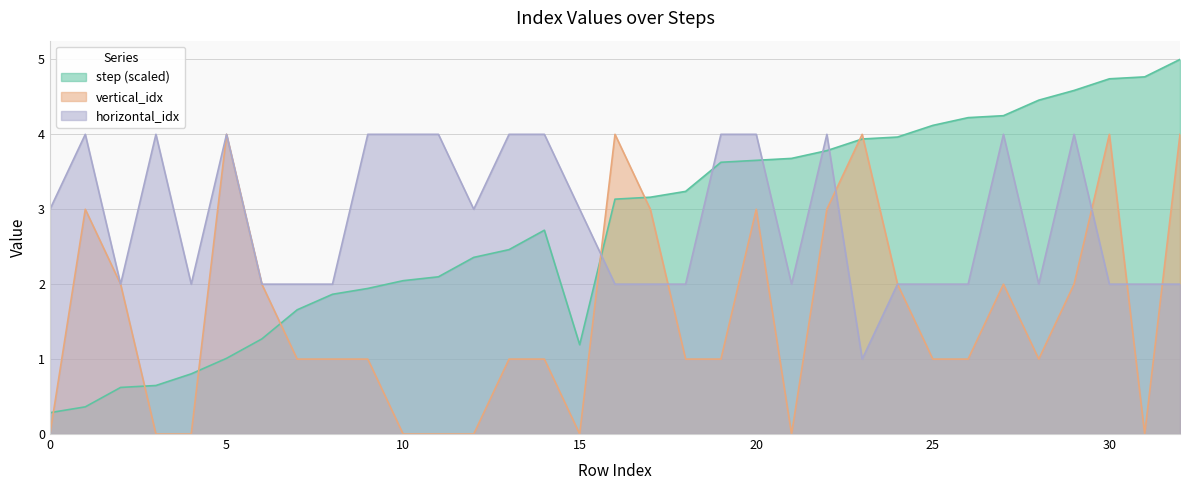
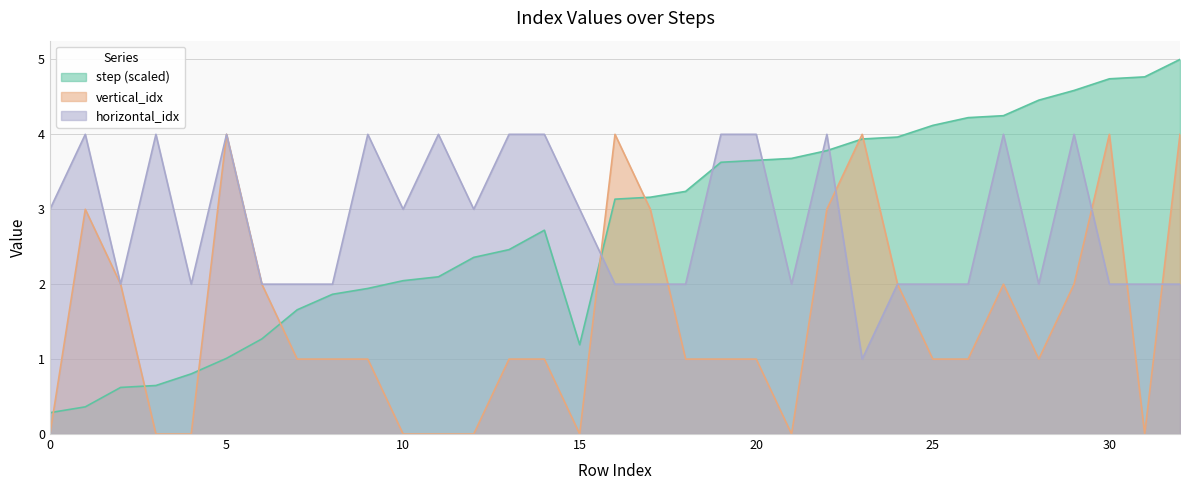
  {
    "step (scaled)": {
      "0": 0.3,
      "5": 1,
      "10": 2.0,
      "15": 1.2,
      "20": 3.7,
      "25": 4.1,
      "30": 4.7
    },
    "vertical_idx": {
      "0": 0,
      "10": 0,
      "15": 0,
-     "20": 3,
+     "20": 1,
      "25": 1,
      "30": 4
    },
    "horizontal_idx": {
      "0": 3,
-     "10": 4,
+     "10": 3,
      "15": 3,
      "20": 4,
      "25": 2,
      "30": 2
    }
  }
